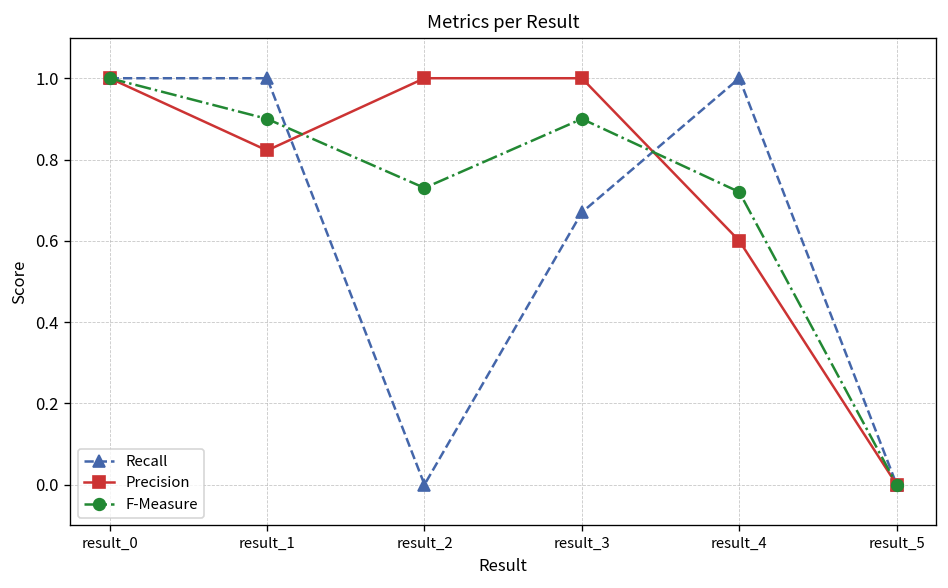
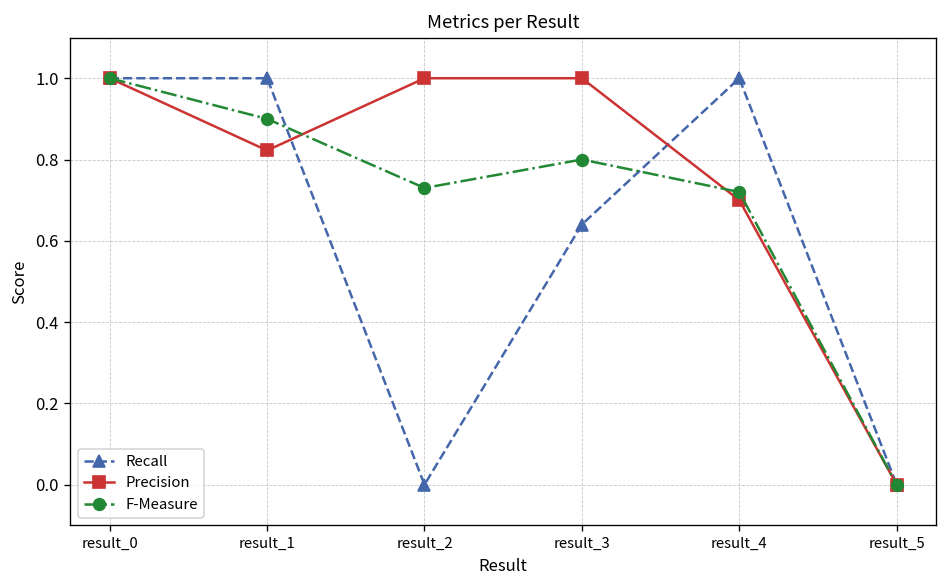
  {
    "Recall": {
      "result_1": 1.00,
      "result_2": 0.00,
-     "result_3": 0.67,
+     "result_3": 0.64,
      "result_4": 1.00
    },
    "Precision": {
      "result_1": 0.82,
      "result_2": 1.0,
      "result_3": 1.0,
-     "result_4": 0.6
+     "result_4": 0.7
    },
    "F-Measure": {
      "result_1": 0.9,
      "result_2": 0.73,
-     "result_3": 0.9,
+     "result_3": 0.8,
      "result_4": 0.72
    }
  }
